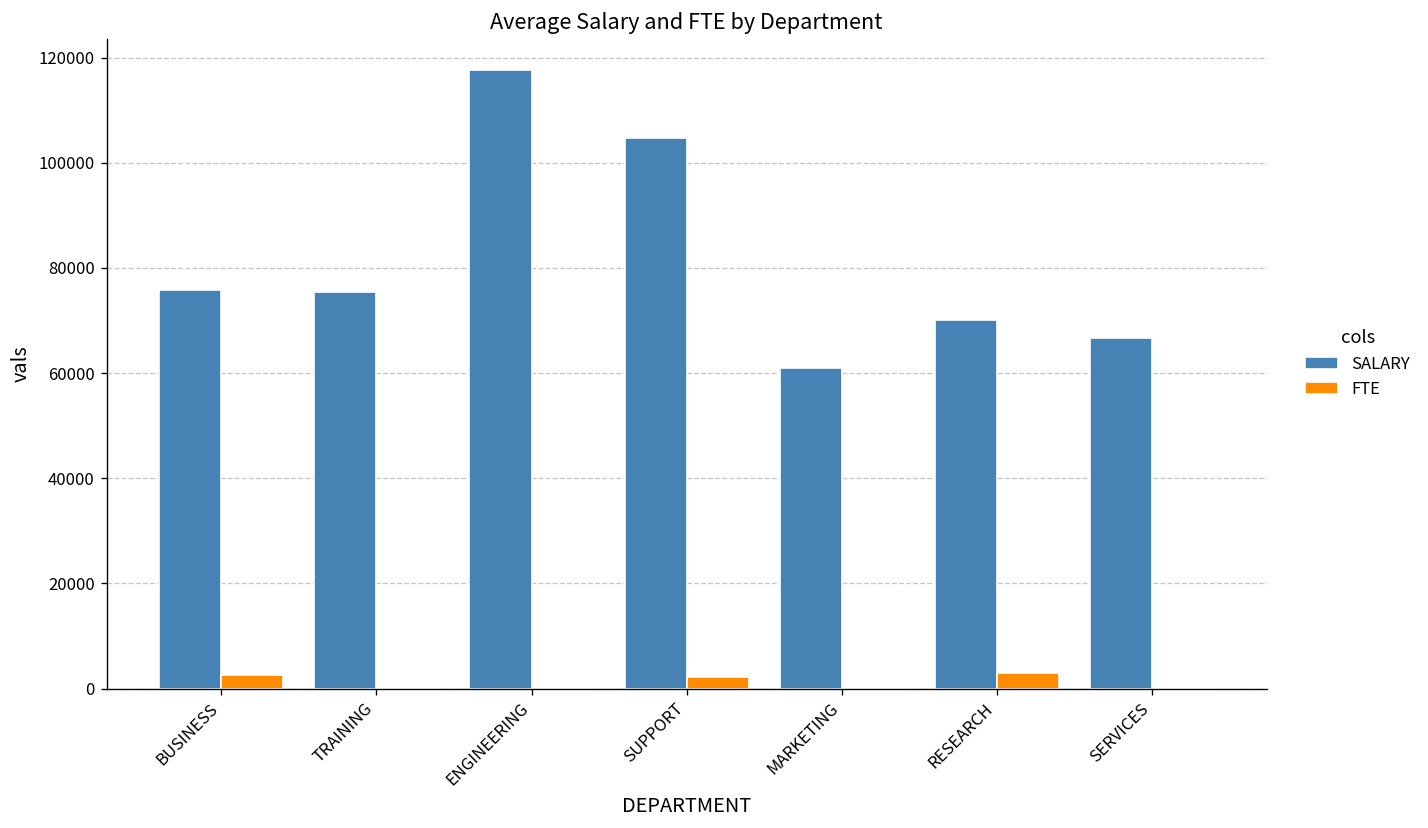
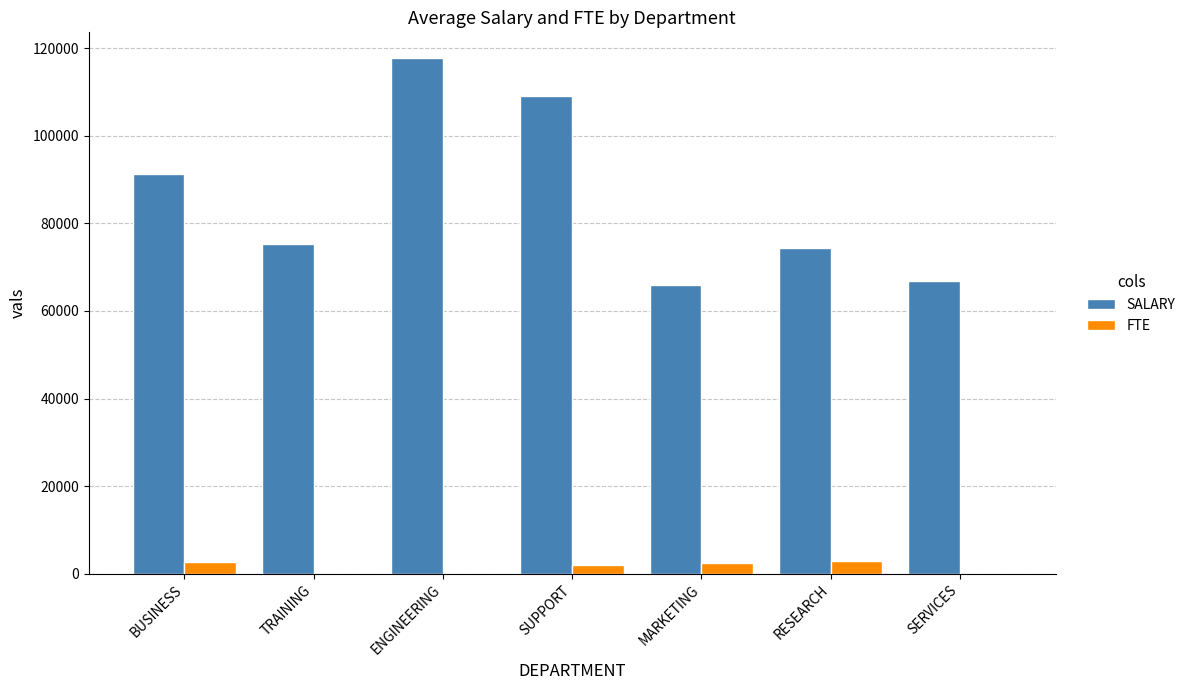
  {
    "SALARY": {
-     "BUSINESS": 76000,
+     "BUSINESS": 91000,
      "TRAINING": 75000,
      "ENGINEERING": 118000,
-     "SUPPORT": 105000,
-     "MARKETING": 61000,
-     "RESEARCH": 70000,
+     "SUPPORT": 109000,
+     "MARKETING": 66000,
+     "RESEARCH": 74000,
      "SERVICES": 67000
    },
    "FTE": {
      "BUSINESS": 3000,
      "SUPPORT": 2000,
-     "MARKETING": 0,
+     "MARKETING": 3000,
      "RESEARCH": 3000
    }
  }
